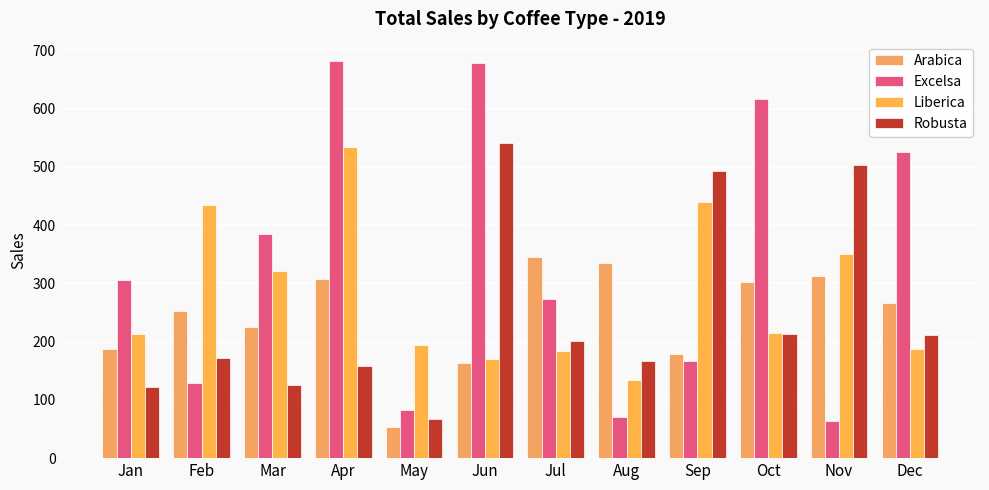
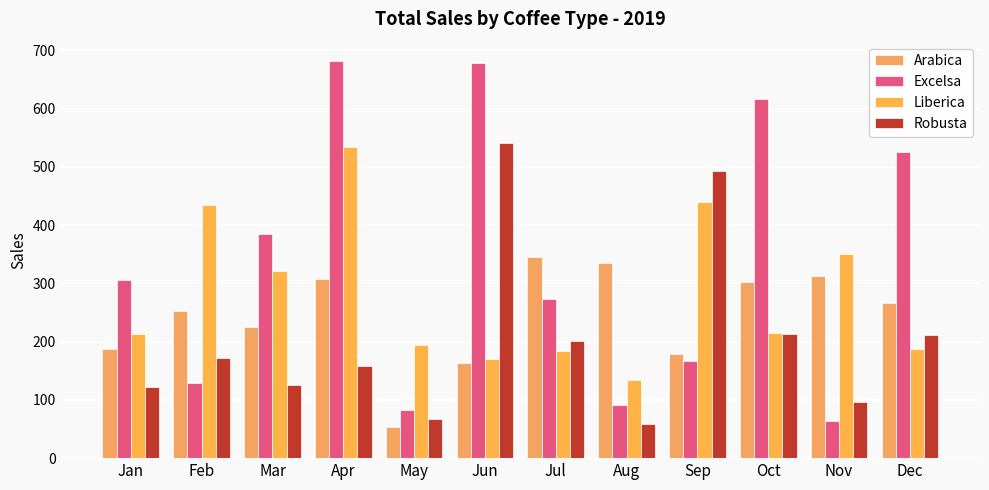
  {
    "Excelsa": {
      "Jan": 310,
      "Feb": 130,
      "Mar": 380,
      "Apr": 680,
      "May": 80,
      "Jun": 680,
      "Jul": 270,
-     "Aug": 70,
+     "Aug": 90,
      "Sep": 170,
      "Oct": 620,
      "Nov": 60,
      "Dec": 530
    },
    "Robusta": {
      "Jan": 120,
      "Feb": 170,
      "Mar": 130,
      "Apr": 160,
      "May": 70,
      "Jun": 540,
      "Jul": 200,
-     "Aug": 170,
+     "Aug": 60,
      "Sep": 490,
      "Oct": 210,
-     "Nov": 500,
+     "Nov": 100,
      "Dec": 210
    }
  }
